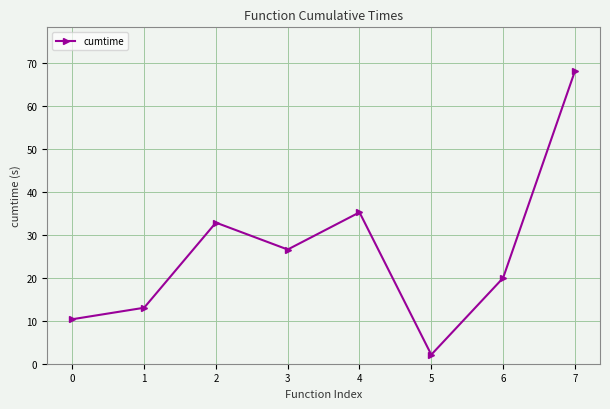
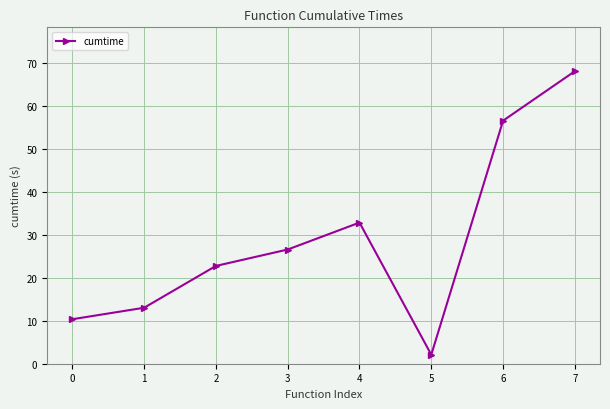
  {
    "0": 10,
    "1": 13,
-   "2": 33,
+   "2": 23,
    "3": 27,
-   "4": 35,
+   "4": 33,
    "5": 2,
-   "6": 20,
+   "6": 57,
    "7": 68
  }
